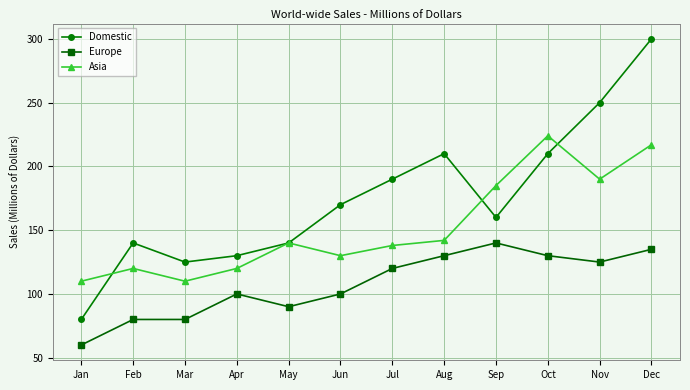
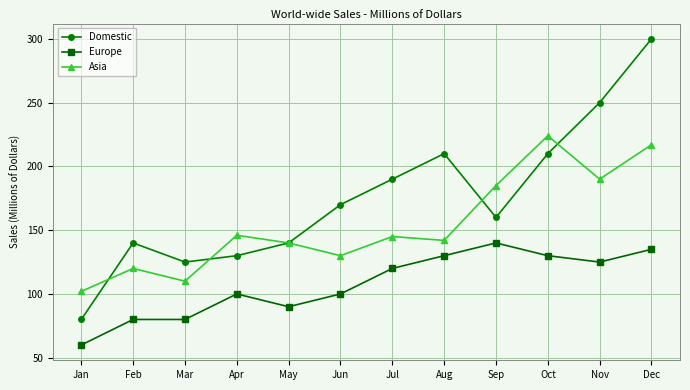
  {
    "Asia": {
-     "Jan": 110,
+     "Jan": 102,
      "Feb": 120,
      "Mar": 110,
-     "Apr": 120,
+     "Apr": 146,
      "Jun": 130,
-     "Jul": 138,
+     "Jul": 145,
      "Aug": 142,
      "Sep": 185,
      "Oct": 224,
      "Nov": 190,
      "Dec": 217
    }
  }
